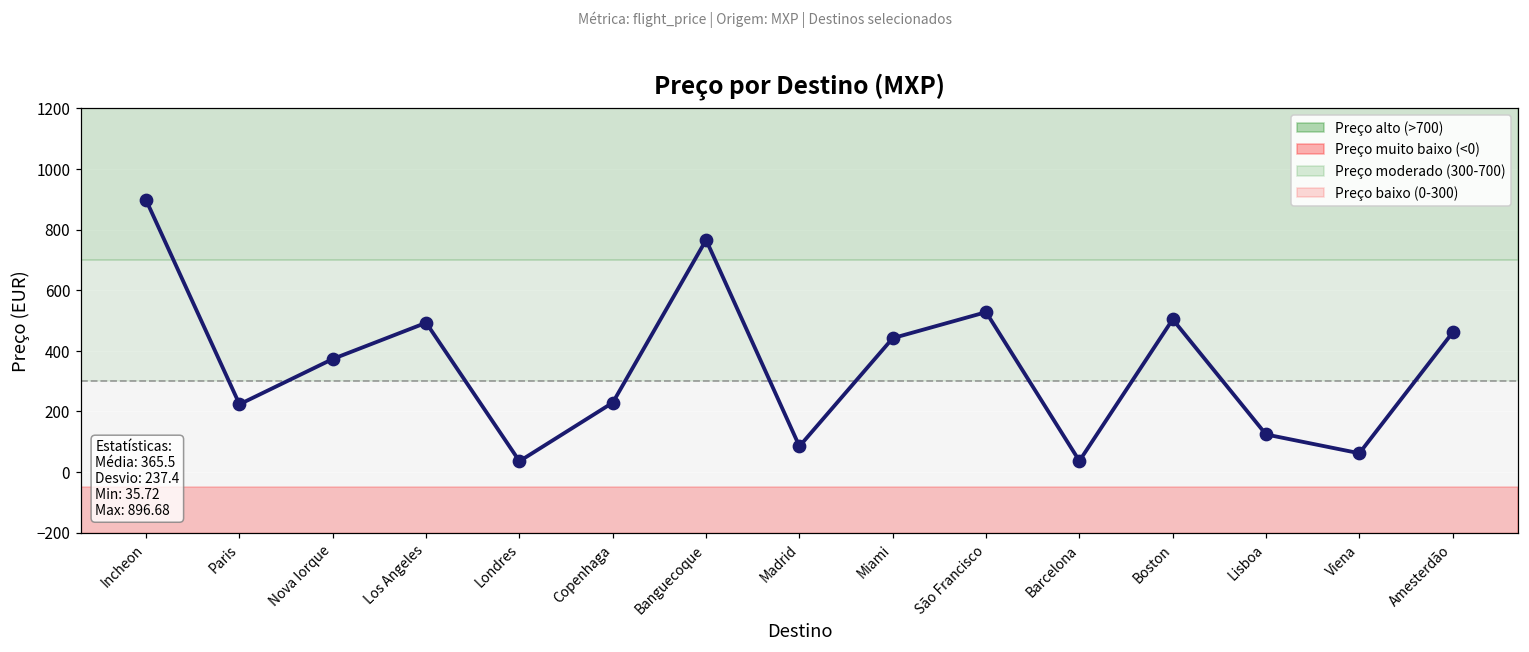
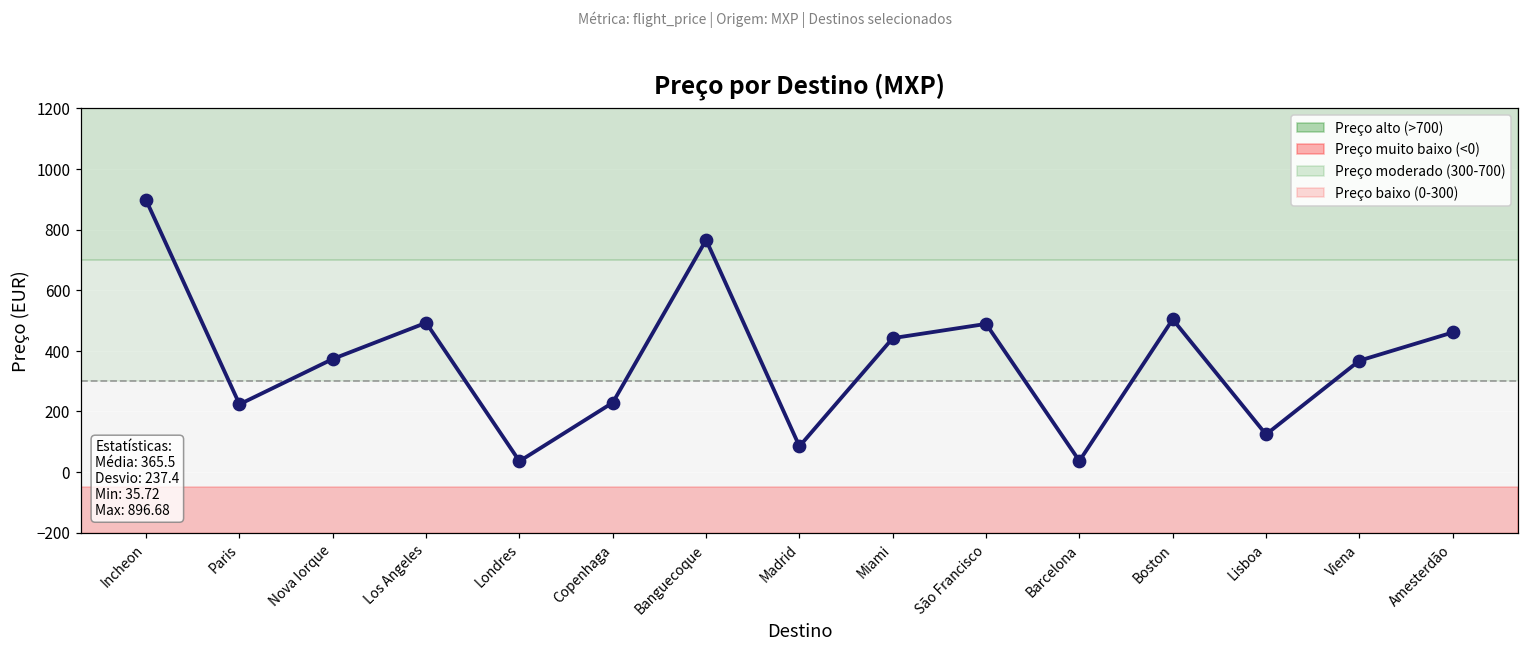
  {
    "Incheon": 900,
    "Paris": 220,
    "Nova Iorque": 370,
    "Los Angeles": 490,
    "Londres": 40,
    "Copenhaga": 230,
    "Banguecoque": 770,
    "Madrid": 80,
    "Miami": 440,
-   "São Francisco": 530,
+   "São Francisco": 490,
    "Barcelona": 40,
    "Boston": 500,
    "Lisboa": 120,
-   "Viena": 60,
+   "Viena": 370,
    "Amesterdão": 460
  }
